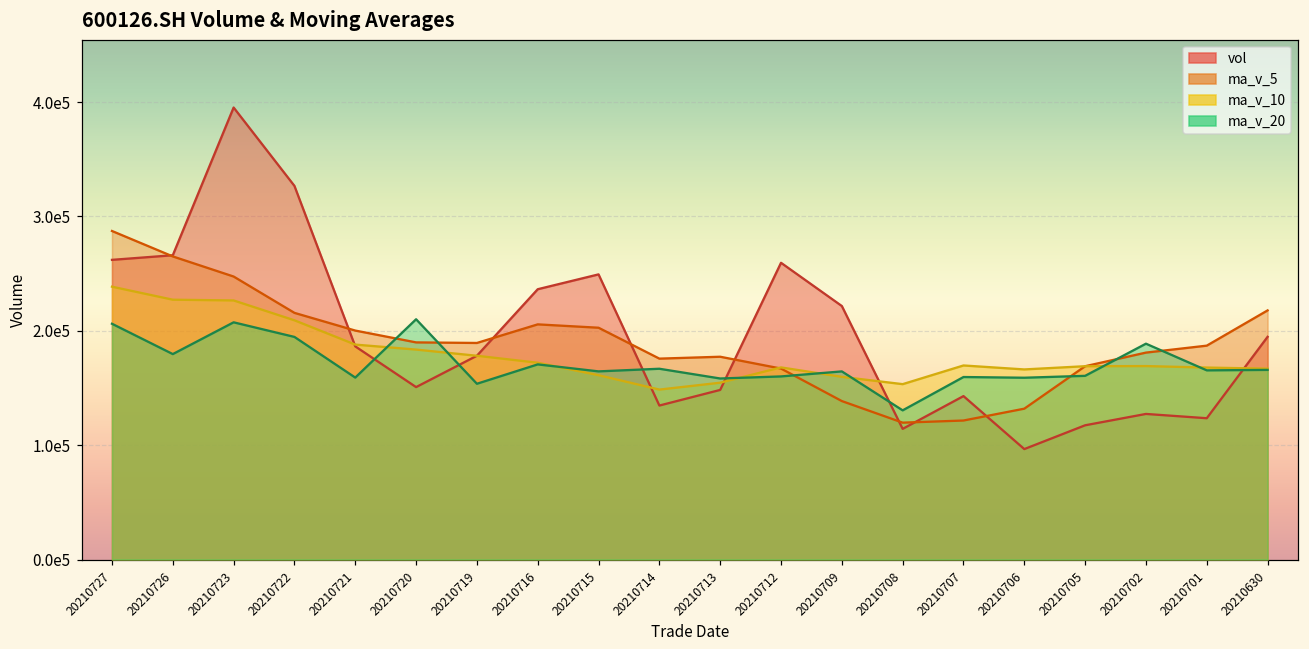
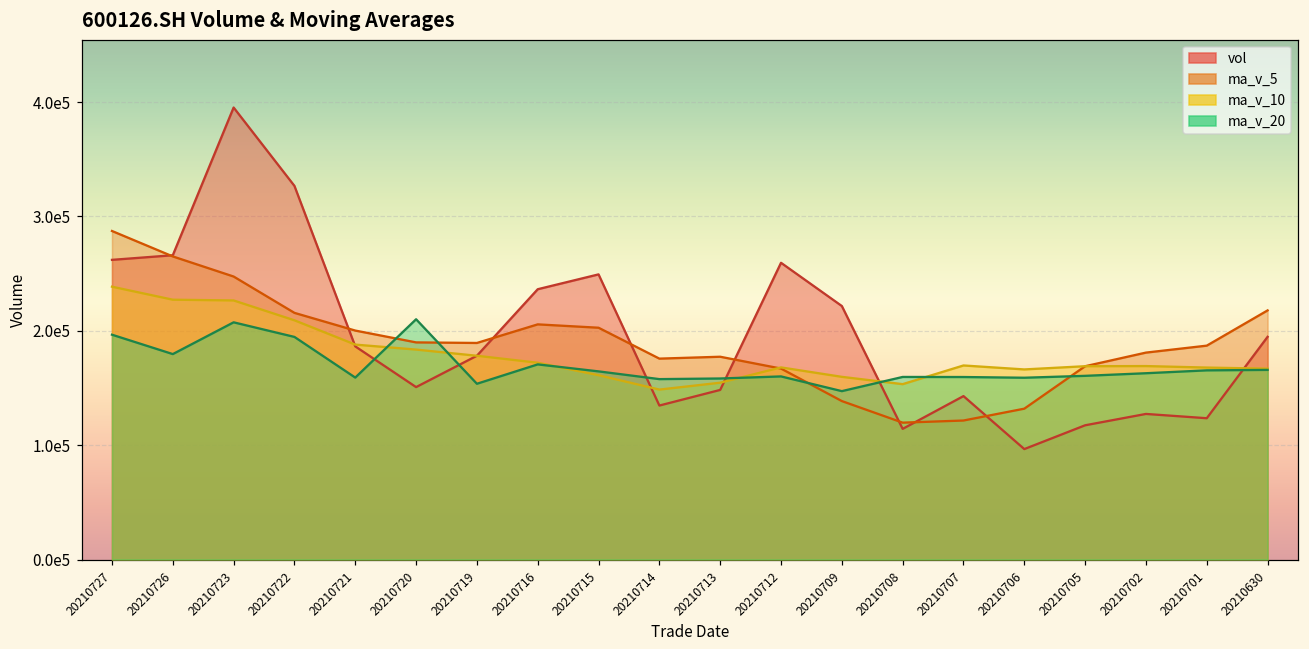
  {
    "ma_v_20": {
-     "20210727": 206000,
+     "20210727": 197000,
      "20210726": 180000,
      "20210723": 207000,
      "20210722": 195000,
      "20210721": 159000,
      "20210720": 210000,
      "20210719": 154000,
      "20210715": 165000,
-     "20210714": 167000,
+     "20210714": 158000,
      "20210713": 158000,
      "20210712": 160000,
-     "20210709": 165000,
-     "20210708": 130000,
+     "20210709": 147000,
+     "20210708": 160000,
      "20210707": 160000,
      "20210706": 159000,
      "20210705": 161000,
-     "20210702": 189000,
+     "20210702": 163000,
      "20210701": 165000
    }
  }
